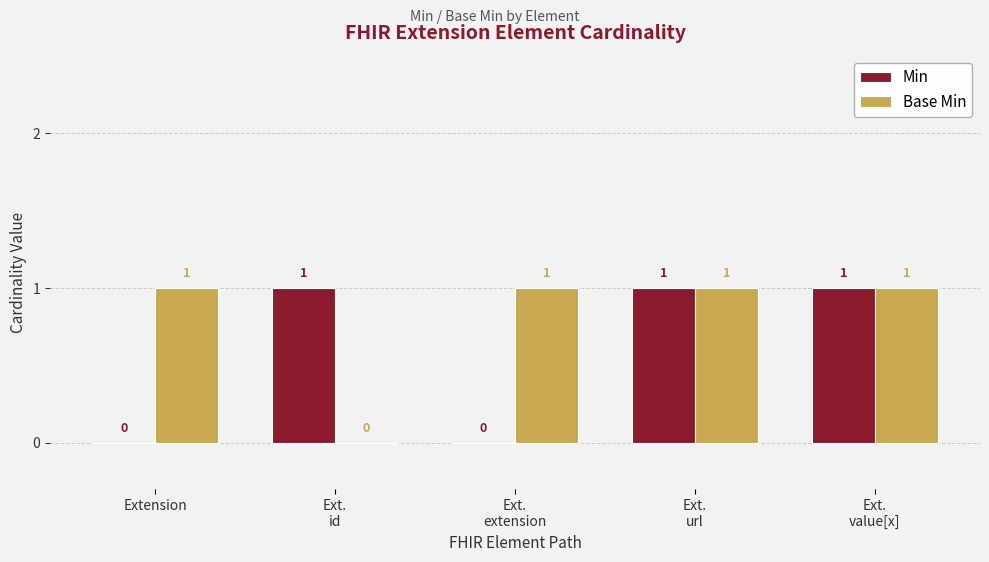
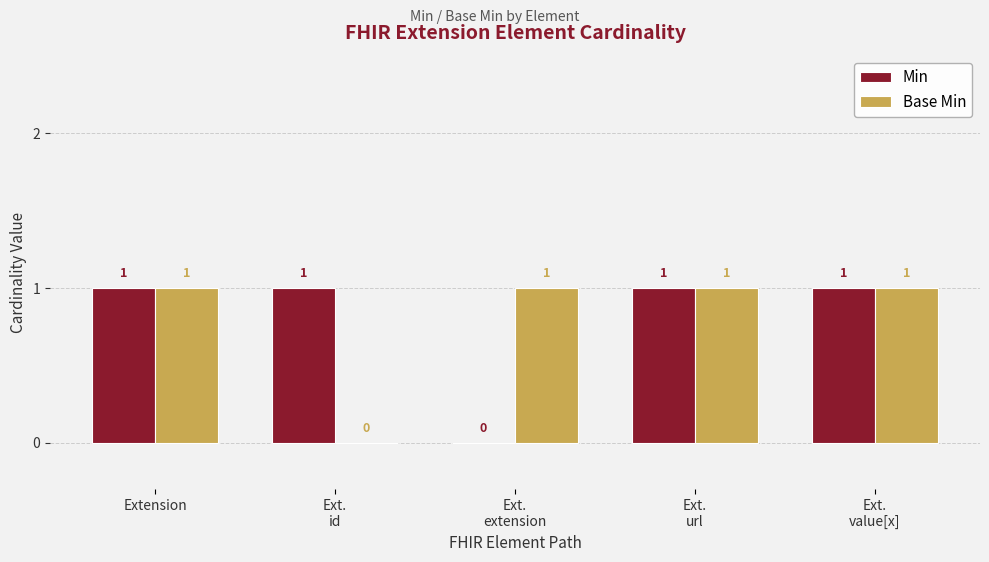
  {
    "Min": {
-     "Extension": 0,
+     "Extension": 1,
      "Ext. id": 1,
      "Ext. extension": 0,
      "Ext. url": 1,
      "Ext. value[x]": 1
    },
    "Base Min": {
      "Extension": 1,
      "Ext. id": 0,
      "Ext. extension": 1,
      "Ext. url": 1,
      "Ext. value[x]": 1
    }
  }
